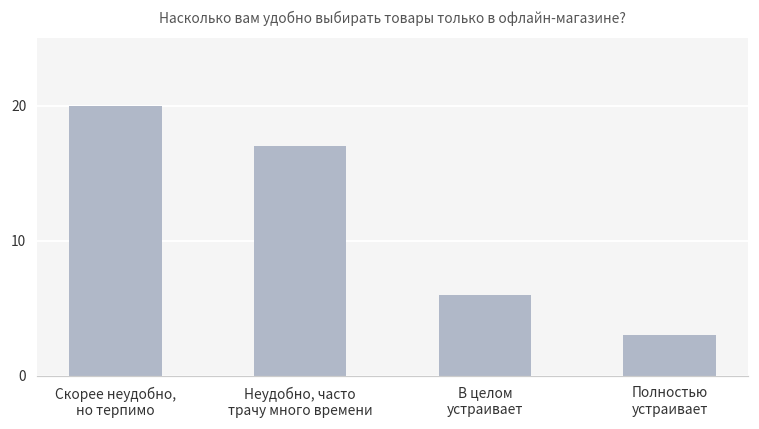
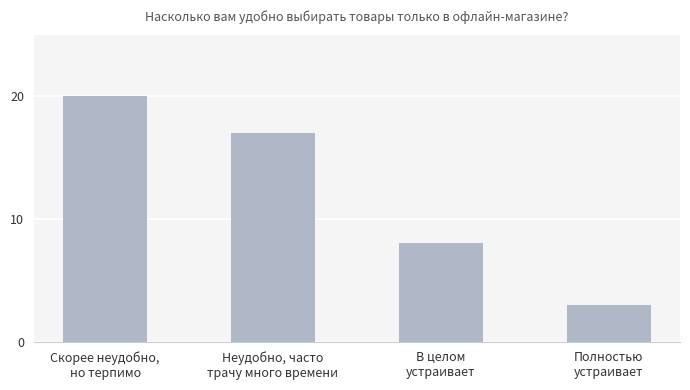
  {
    "Скорее неудобно, но терпимо": 20,
    "Неудобно, часто трачу много времени": 17,
-   "В целом устраивает": 6,
+   "В целом устраивает": 8,
    "Полностью устраивает": 3
  }
